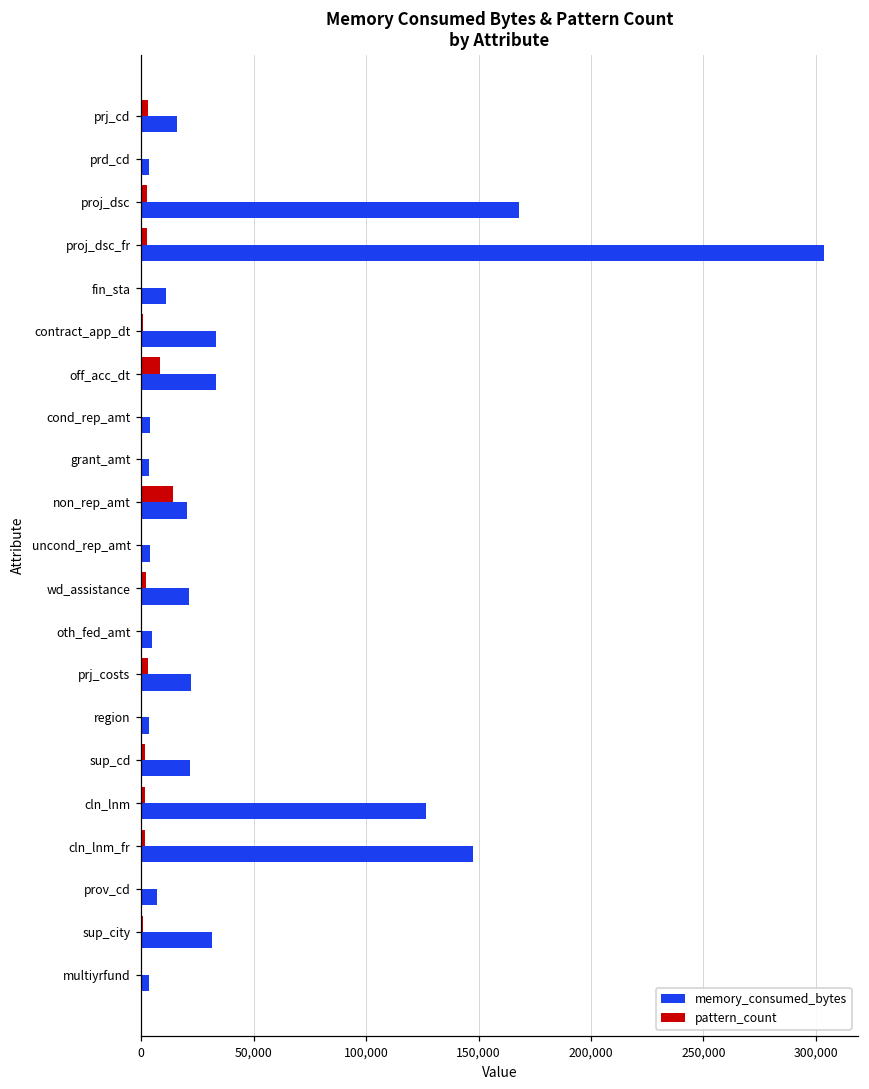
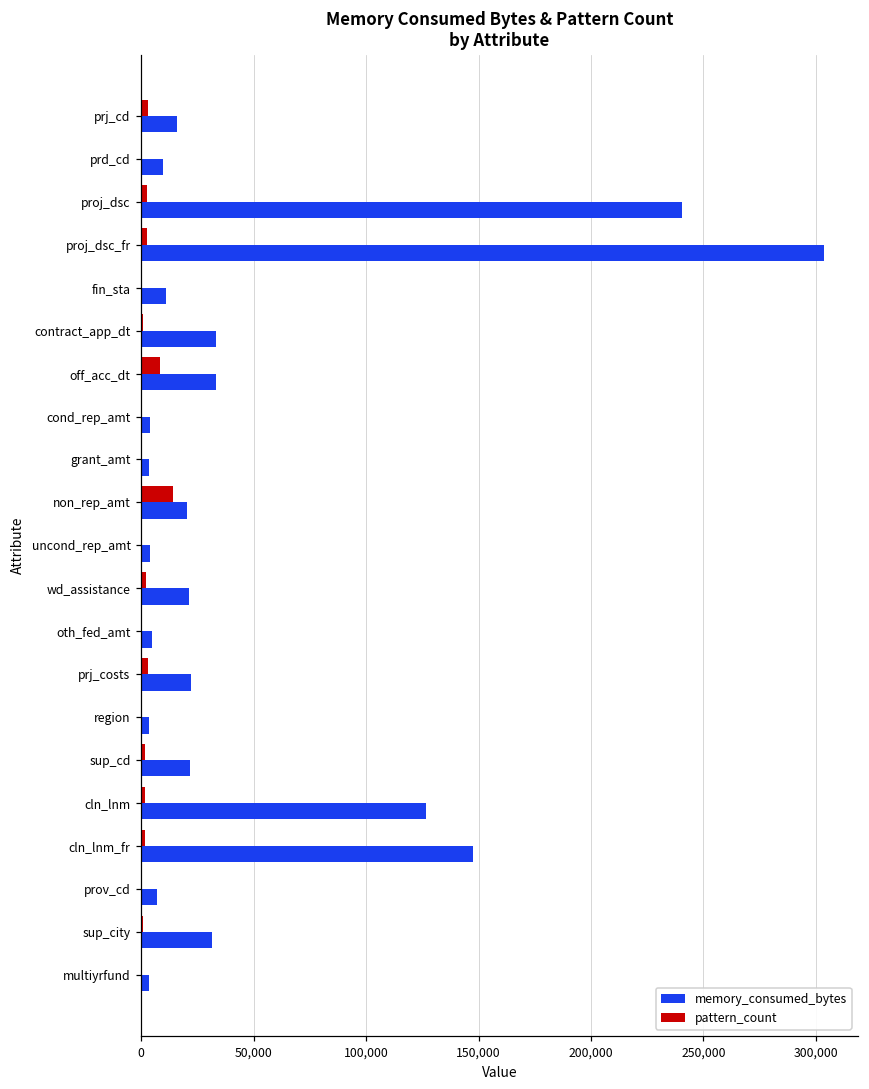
  {
    "memory_consumed_bytes": {
      "prj_cd": "16,000",
-     "prd_cd": "4,000",
-     "proj_dsc": "168,000",
+     "prd_cd": "10,000",
+     "proj_dsc": "240,000",
      "proj_dsc_fr": "304,000",
      "fin_sta": "11,000",
      "contract_app_dt": "33,000",
      "off_acc_dt": "33,000",
      "cond_rep_amt": "4,000",
      "grant_amt": "4,000",
      "non_rep_amt": "20,000",
      "uncond_rep_amt": "4,000",
      "wd_assistance": "21,000",
      "oth_fed_amt": "5,000",
      "prj_costs": "22,000",
      "region": "4,000",
      "sup_cd": "22,000",
      "cln_lnm": "127,000",
      "cln_lnm_fr": "147,000",
      "prov_cd": "7,000",
      "sup_city": "31,000",
      "multiyrfund": "4,000"
    },
    "pattern_count": {
      "prj_cd": "3,000",
      "proj_dsc": "3,000",
      "proj_dsc_fr": "3,000",
      "off_acc_dt": "8,000",
      "non_rep_amt": "14,000",
      "wd_assistance": "2,000",
      "prj_costs": "3,000",
      "sup_cd": "2,000",
      "cln_lnm": "2,000",
      "cln_lnm_fr": "2,000"
    }
  }
